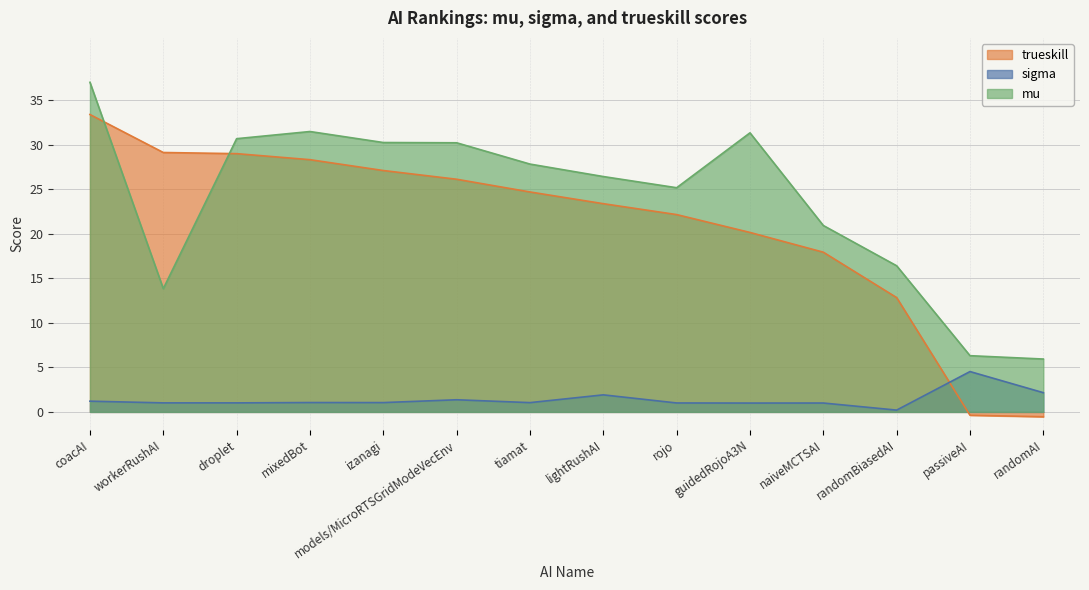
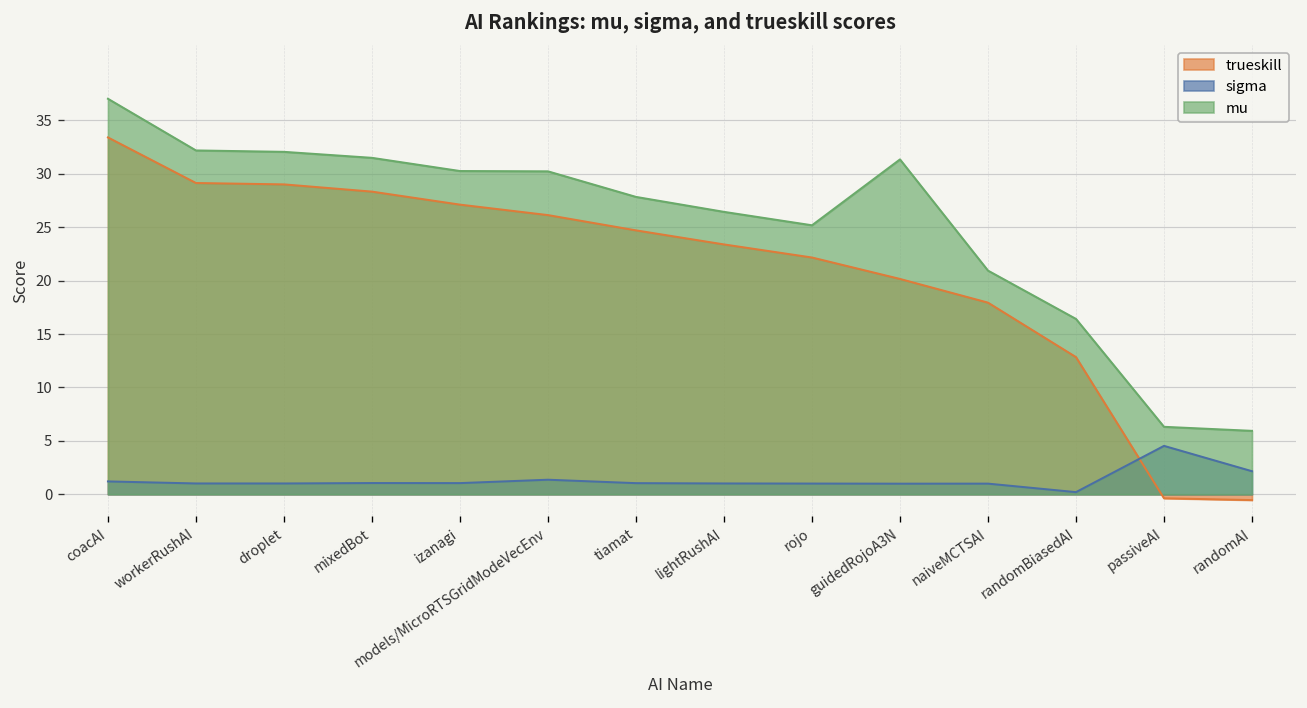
  {
    "sigma": {
      "coacAI": 1,
      "workerRushAI": 1,
      "droplet": 1,
      "mixedBot": 1,
      "izanagi": 1,
      "models/MicroRTSGridModeVecEnv": 1,
      "tiamat": 1,
-     "lightRushAI": 2,
+     "lightRushAI": 1,
      "rojo": 1,
      "guidedRojoA3N": 1,
      "naiveMCTSAI": 1,
      "randomBiasedAI": 0,
      "passiveAI": 5,
      "randomAI": 2
    },
    "mu": {
      "coacAI": 37,
-     "workerRushAI": 14,
-     "droplet": 31,
+     "workerRushAI": 32,
+     "droplet": 32,
      "mixedBot": 31,
      "izanagi": 30,
      "models/MicroRTSGridModeVecEnv": 30,
      "tiamat": 28,
      "lightRushAI": 26,
      "rojo": 25,
      "guidedRojoA3N": 31,
      "naiveMCTSAI": 21,
      "randomBiasedAI": 16,
      "passiveAI": 6,
      "randomAI": 6
    }
  }
